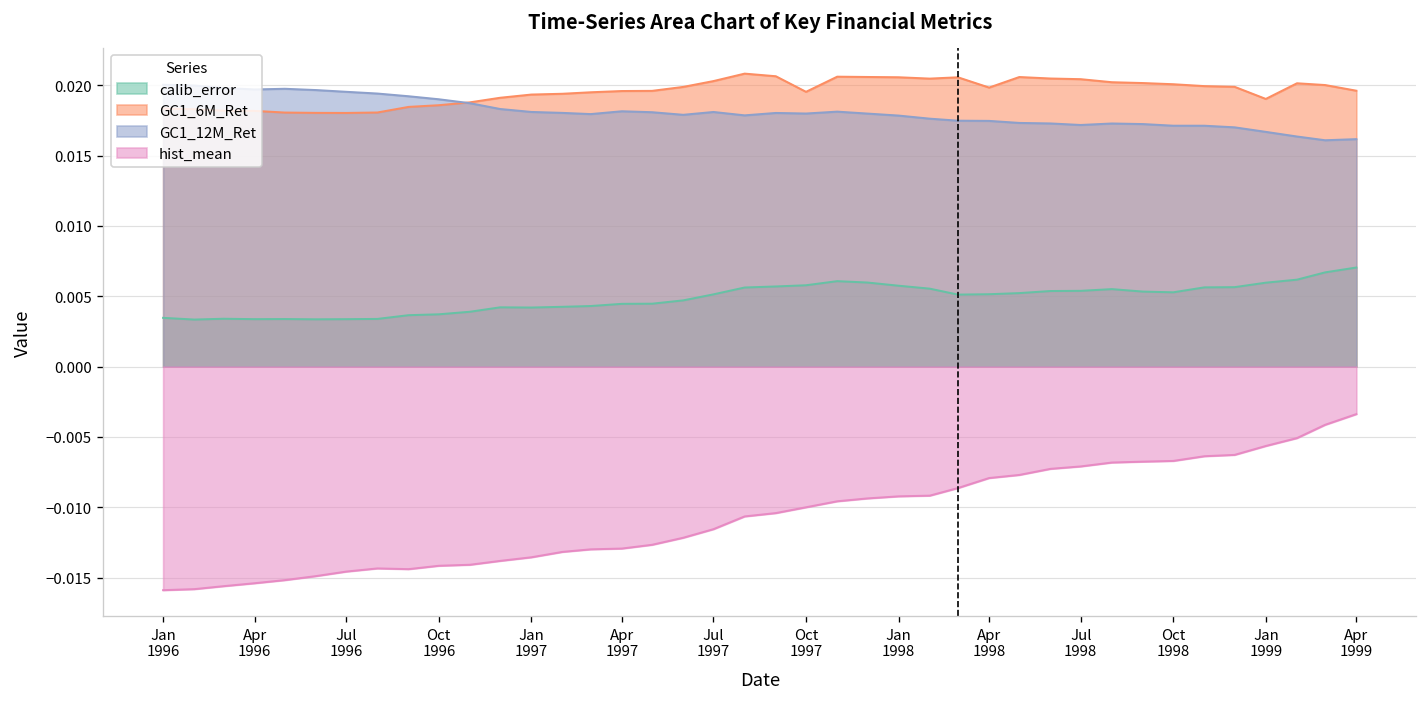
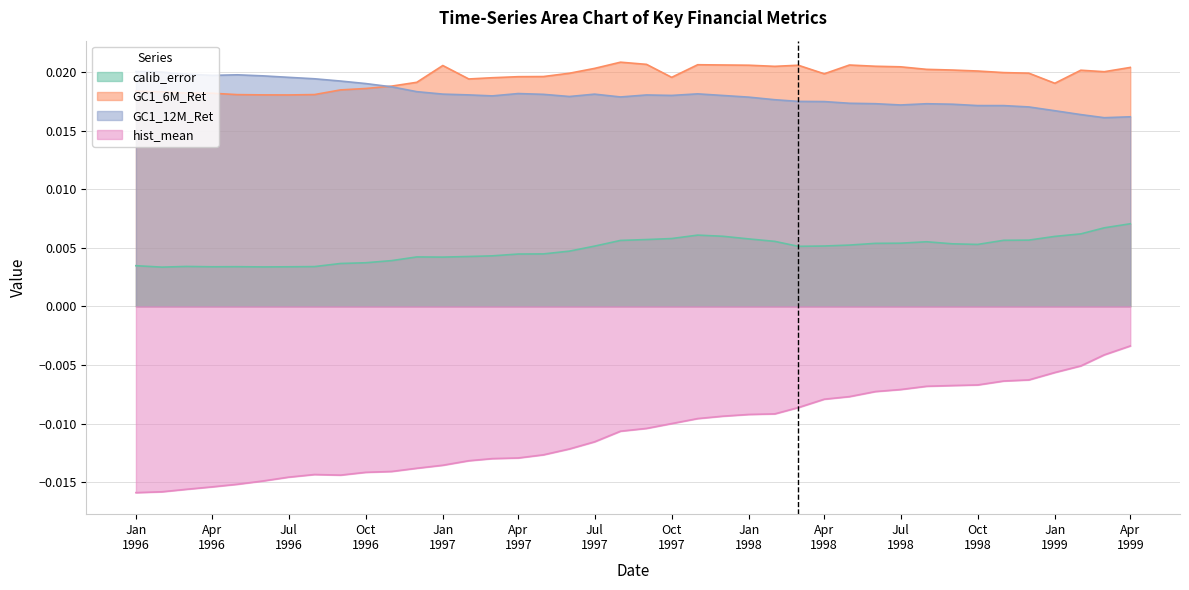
  {
    "GC1_6M_Ret": {
      "Jul 1996": 0.0180,
      "Oct 1996": 0.0186,
-     "Jan 1997": 0.0193,
+     "Jan 1997": 0.0205,
      "Apr 1997": 0.0196,
      "Jul 1997": 0.0203,
      "Oct 1997": 0.0195,
      "Jan 1998": 0.0206,
      "Apr 1998": 0.0198,
      "Jul 1998": 0.0204,
      "Oct 1998": 0.0201,
      "Jan 1999": 0.0190,
-     "Apr 1999": 0.0196
+     "Apr 1999": 0.0204
    }
  }
